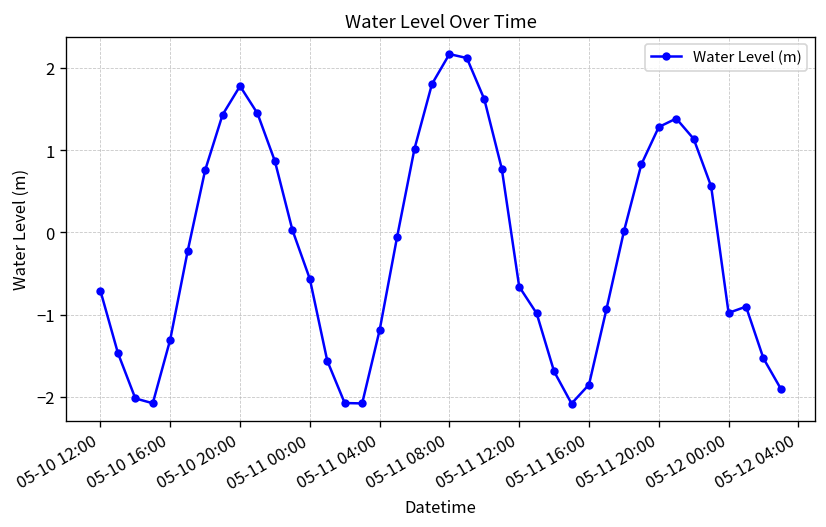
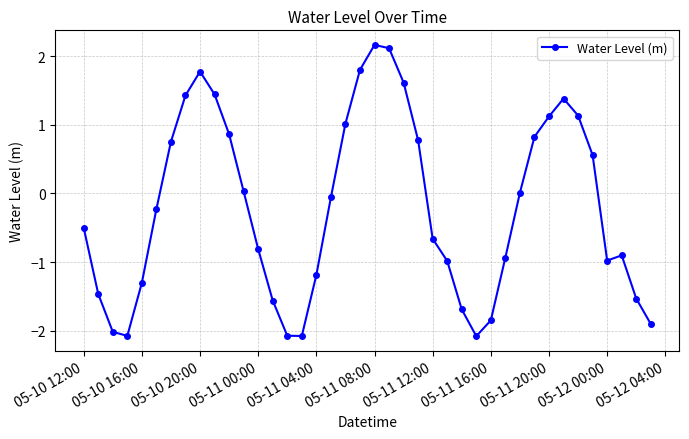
  {
-   "05-10 12:00": -0.7,
+   "05-10 12:00": -0.5,
    "05-10 16:00": -1.3,
    "05-10 20:00": 1.8,
-   "05-11 00:00": -0.6,
+   "05-11 00:00": -0.8,
    "05-11 04:00": -1.2,
    "05-11 08:00": 2.2,
    "05-11 12:00": -0.7,
    "05-11 16:00": -1.9,
-   "05-11 20:00": 1.3,
+   "05-11 20:00": 1.1,
    "05-12 00:00": -1.0
  }
